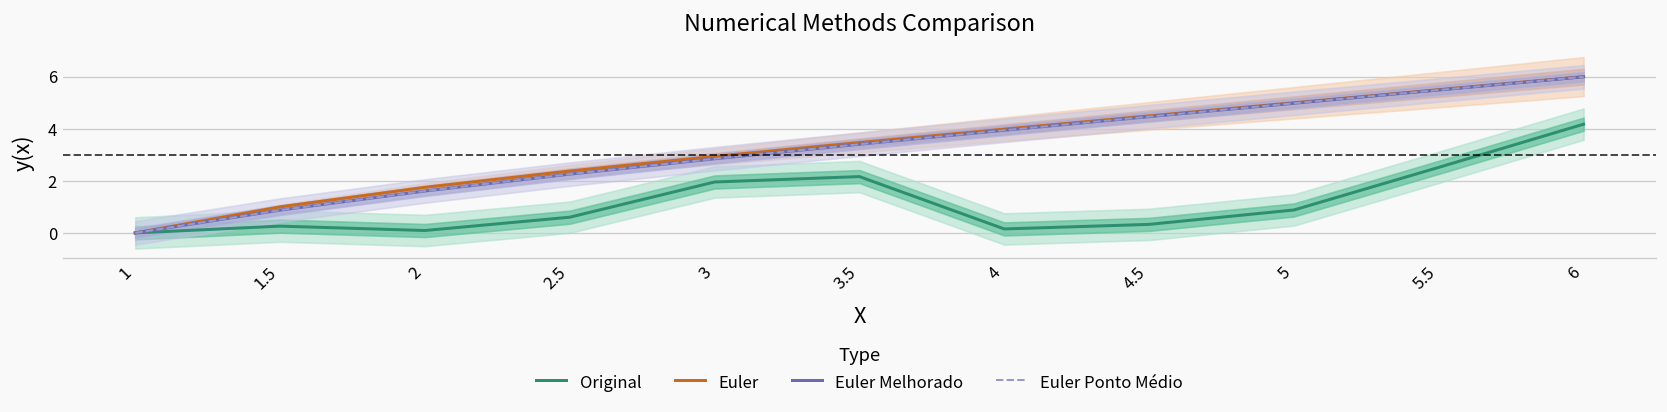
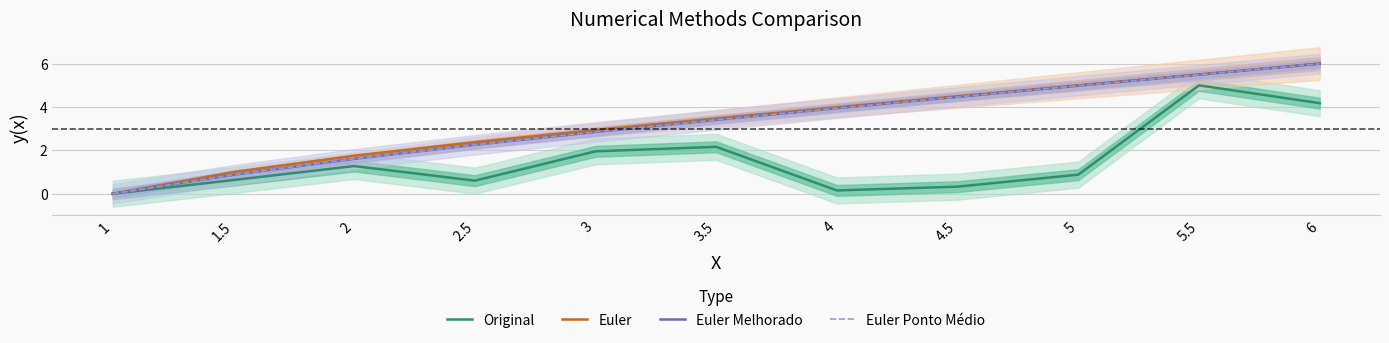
  {
    "Original": {
-     "1.5": 0.3,
-     "2": 0.1,
+     "1.5": 0.6,
+     "2": 1.3,
      "2.5": 0.6,
      "3": 2.0,
      "3.5": 2.2,
      "4": 0.2,
      "4.5": 0.3,
      "5": 0.9,
-     "5.5": 2.5,
+     "5.5": 5.0,
      "6": 4.2
    }
  }
